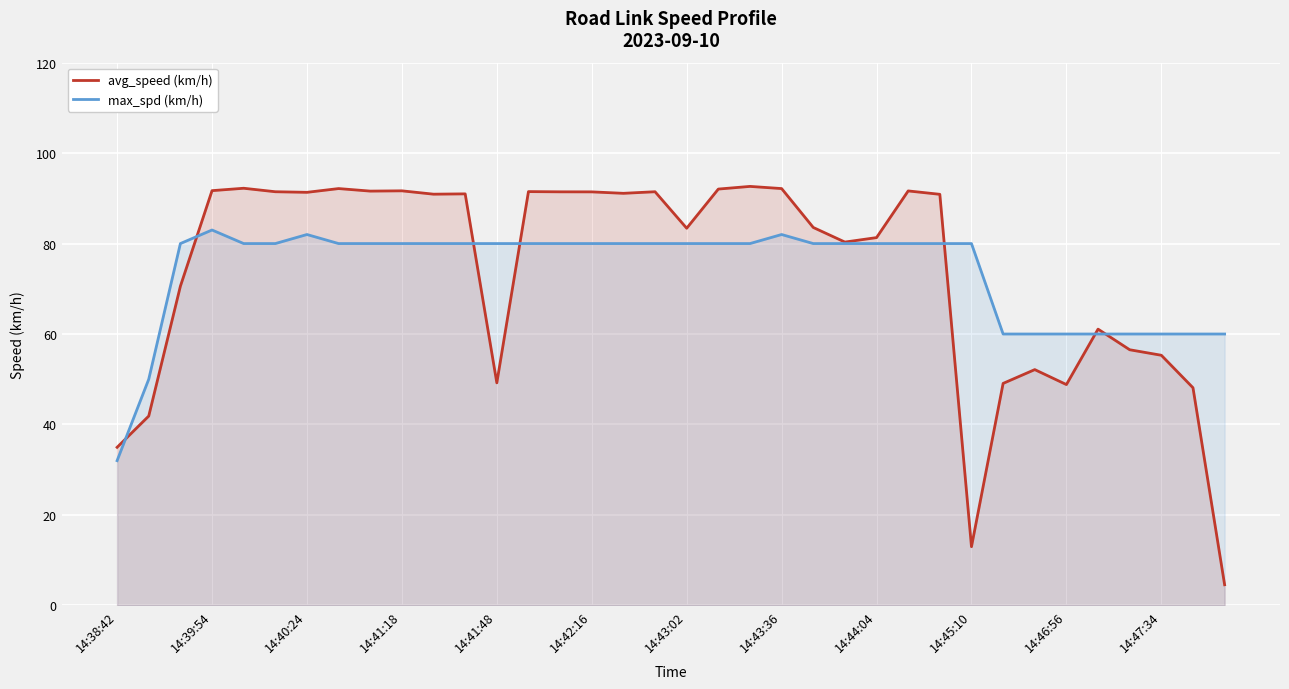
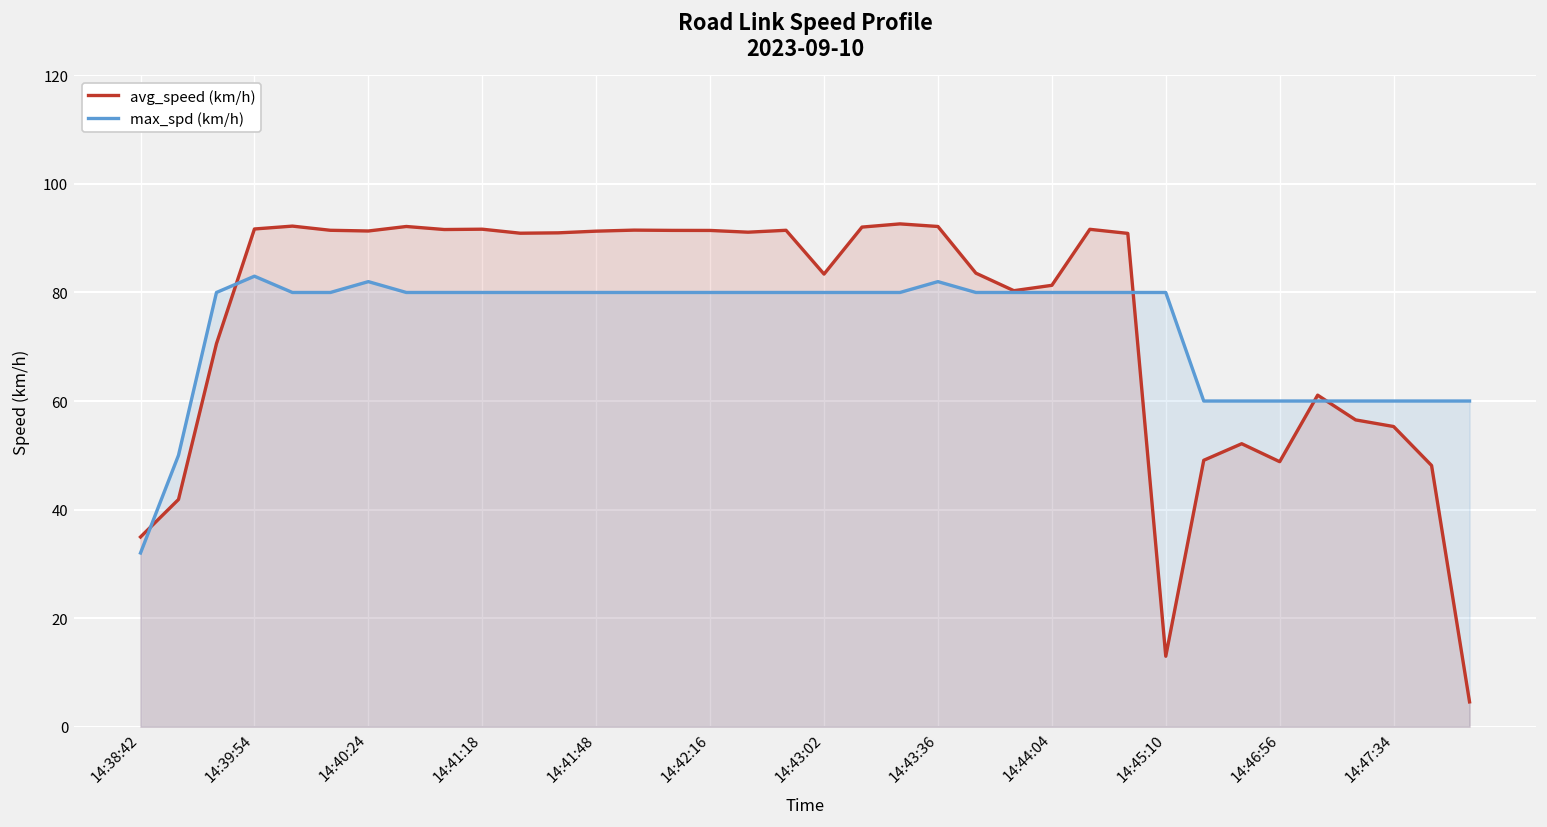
  {
    "avg_speed (km/h)": {
      "14:38:42": 35,
      "14:39:54": 92,
      "14:40:24": 91,
      "14:41:18": 92,
-     "14:41:48": 49,
+     "14:41:48": 91,
      "14:42:16": 91,
      "14:43:02": 83,
      "14:43:36": 92,
      "14:44:04": 81,
      "14:45:10": 13,
      "14:46:56": 49,
      "14:47:34": 55
    },
    "max_spd (km/h)": {
      "14:38:42": 32,
      "14:39:54": 83,
      "14:40:24": 82,
      "14:41:18": 80,
      "14:41:48": 80,
      "14:42:16": 80,
      "14:43:02": 80,
      "14:43:36": 82,
      "14:44:04": 80,
      "14:45:10": 80,
      "14:46:56": 60,
      "14:47:34": 60
    }
  }
